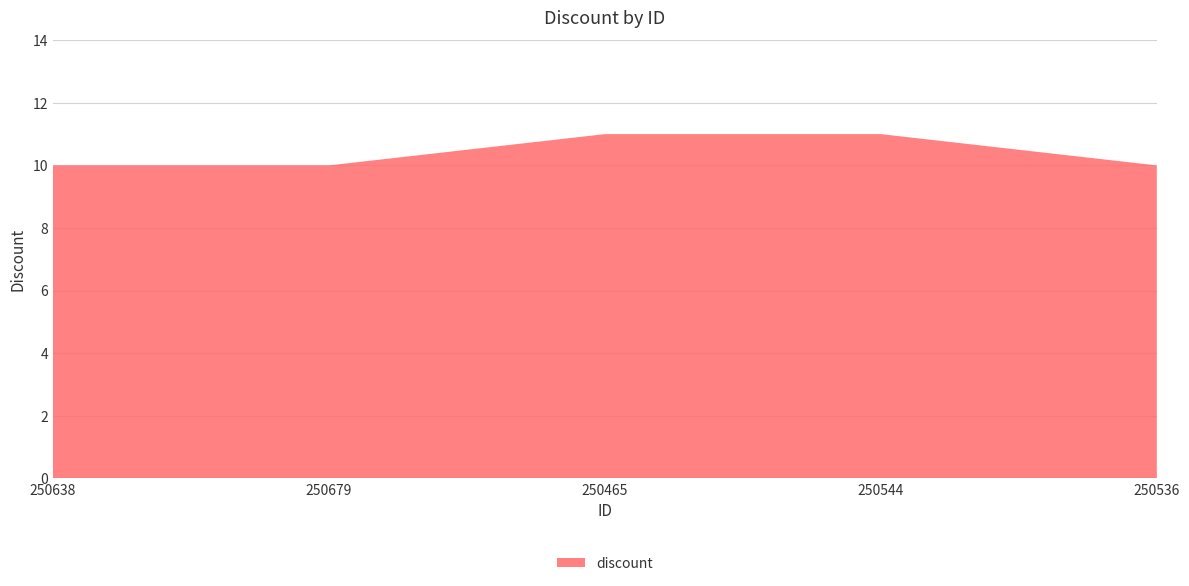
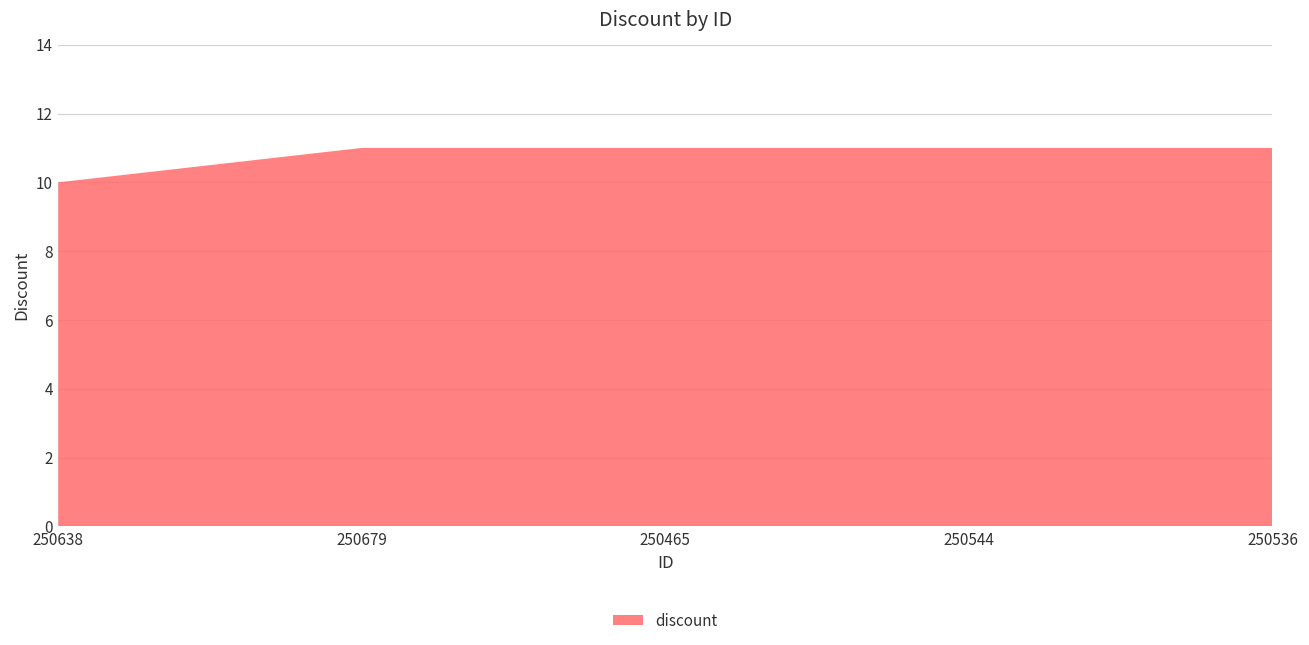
  {
    "250638": 10,
-   "250679": 10,
+   "250679": 11,
    "250465": 11,
    "250544": 11,
-   "250536": 10
+   "250536": 11
  }
